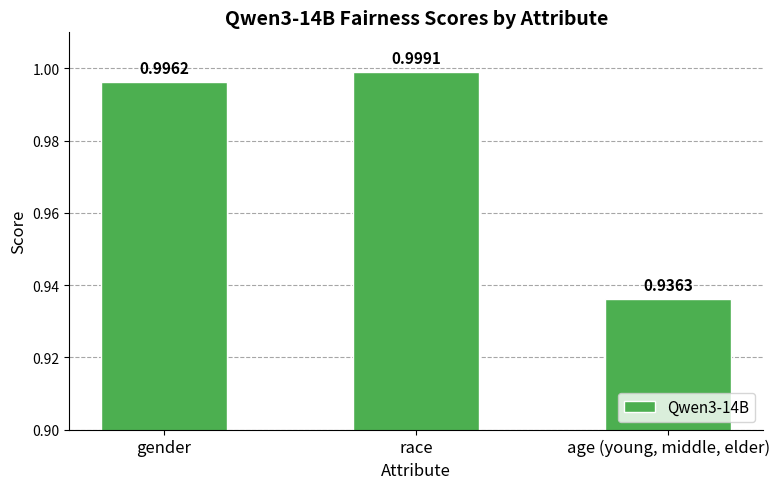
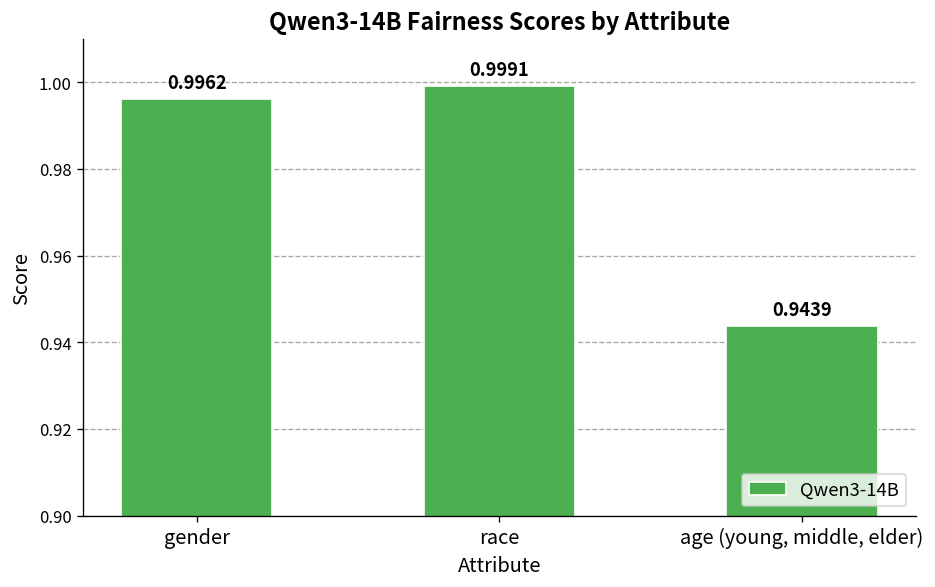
  {
    "gender": 0.9962,
    "race": 0.9991,
-   "age (young, middle, elder)": 0.9363
+   "age (young, middle, elder)": 0.9439
  }
